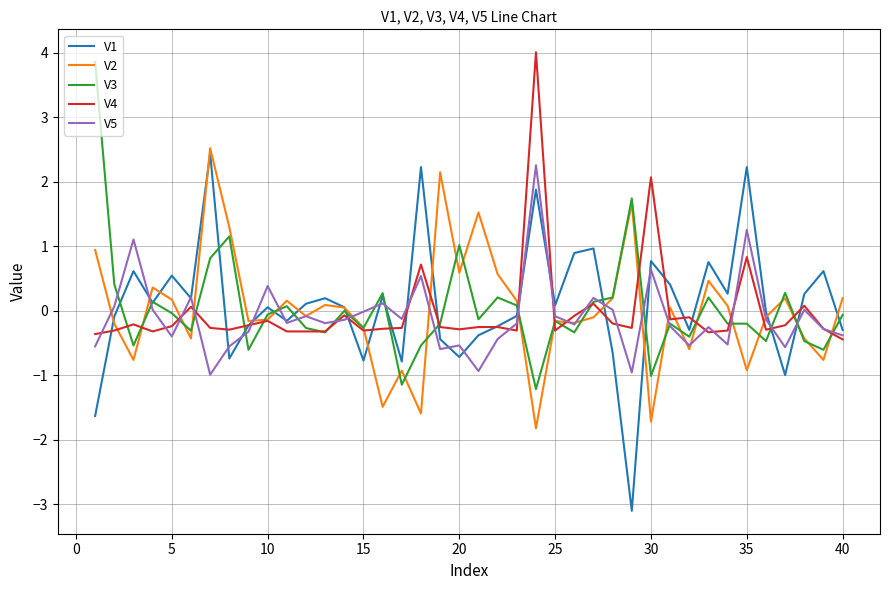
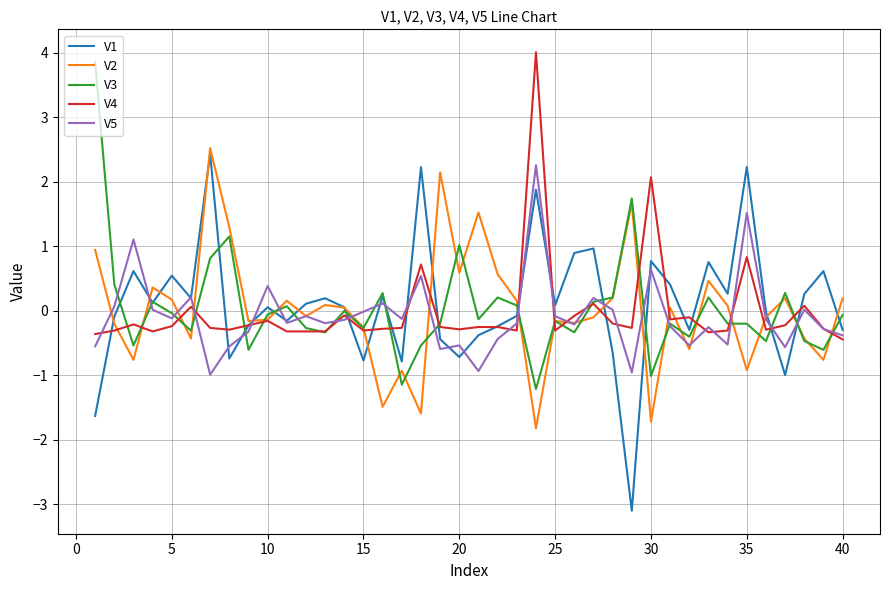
  {
    "V1": {
      "5": 0.5,
      "10": 0.1,
      "15": -0.8,
      "20": -0.7,
      "25": 0.1,
      "30": 0.8,
      "35": 2.2,
      "40": -0.3
    },
    "V2": {
      "5": 0.2,
      "20": 0.6,
      "30": -1.7,
      "35": -0.9,
      "40": 0.2
    },
    "V3": {
      "5": 0.0,
      "10": -0.1,
      "20": 1.0,
      "30": -1.0,
      "35": -0.2,
      "40": -0.1
    },
    "V4": {
      "5": -0.2,
      "20": -0.3,
      "25": -0.3,
      "30": 2.1,
      "35": 0.8,
      "40": -0.4
    },
    "V5": {
-     "5": -0.4,
+     "5": -0.1,
      "10": 0.4,
      "15": 0.0,
      "20": -0.5,
      "25": -0.1,
      "30": 0.6,
-     "35": 1.3,
+     "35": 1.5,
      "40": -0.4
    }
  }
